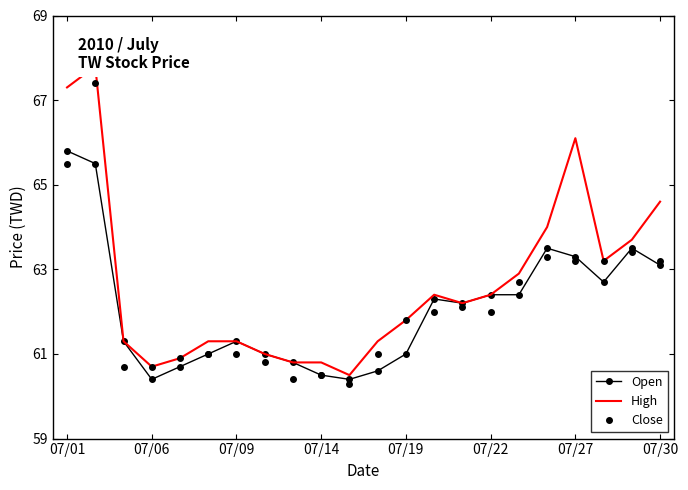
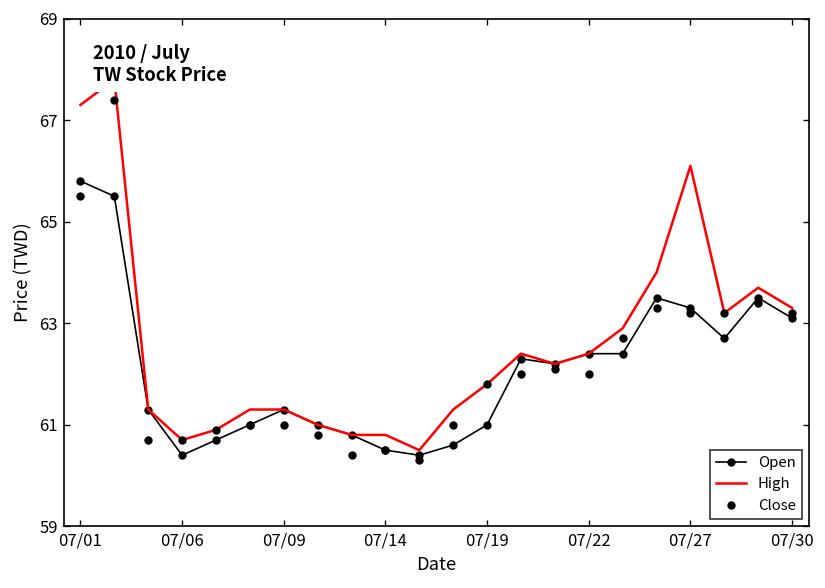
  {
    "High": {
      "07/01": 67.3,
      "07/14": 60.8,
      "07/27": 66.1,
-     "07/30": 64.6
+     "07/30": 63.3
    }
  }
